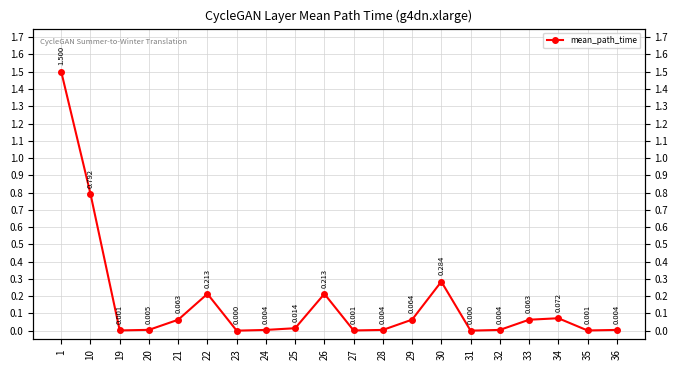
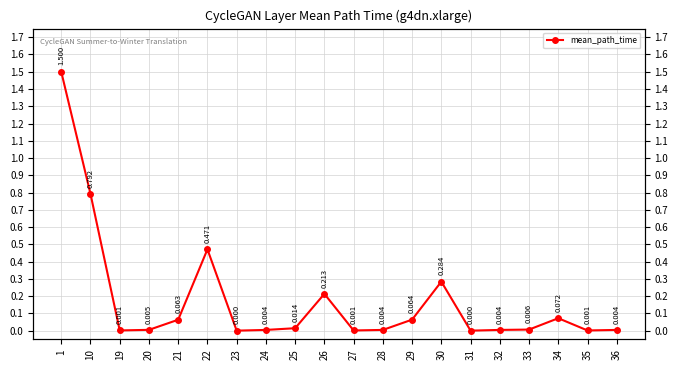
  {
    "1": 1.500,
    "10": 0.792,
    "19": 0.001,
    "20": 0.005,
    "21": 0.063,
-   "22": 0.213,
+   "22": 0.471,
    "23": 0.000,
    "24": 0.004,
    "25": 0.014,
    "26": 0.213,
    "27": 0.001,
    "28": 0.004,
    "29": 0.064,
    "30": 0.284,
    "31": 0.000,
    "32": 0.004,
-   "33": 0.063,
+   "33": 0.006,
    "34": 0.072,
    "35": 0.001,
    "36": 0.004
  }
